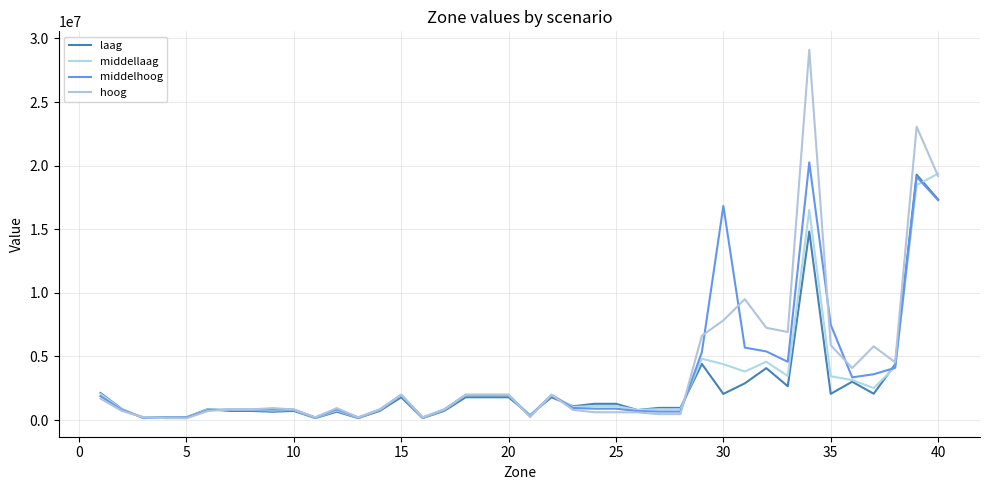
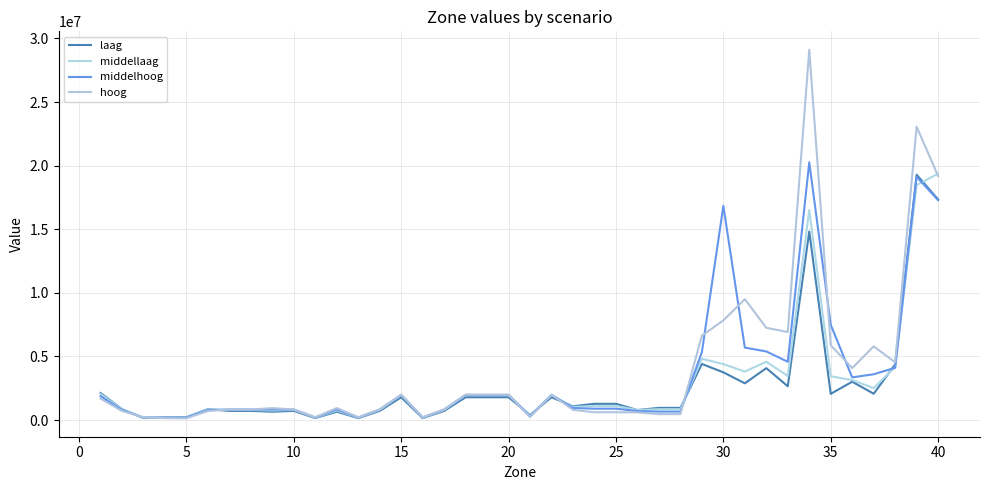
  {
    "laag": {
-     "30": 2100000,
+     "30": 3800000,
      "35": 2100000
    },
    "middelhoog": {
      "25": 900000,
      "30": 16800000,
      "35": 7500000
    }
  }
